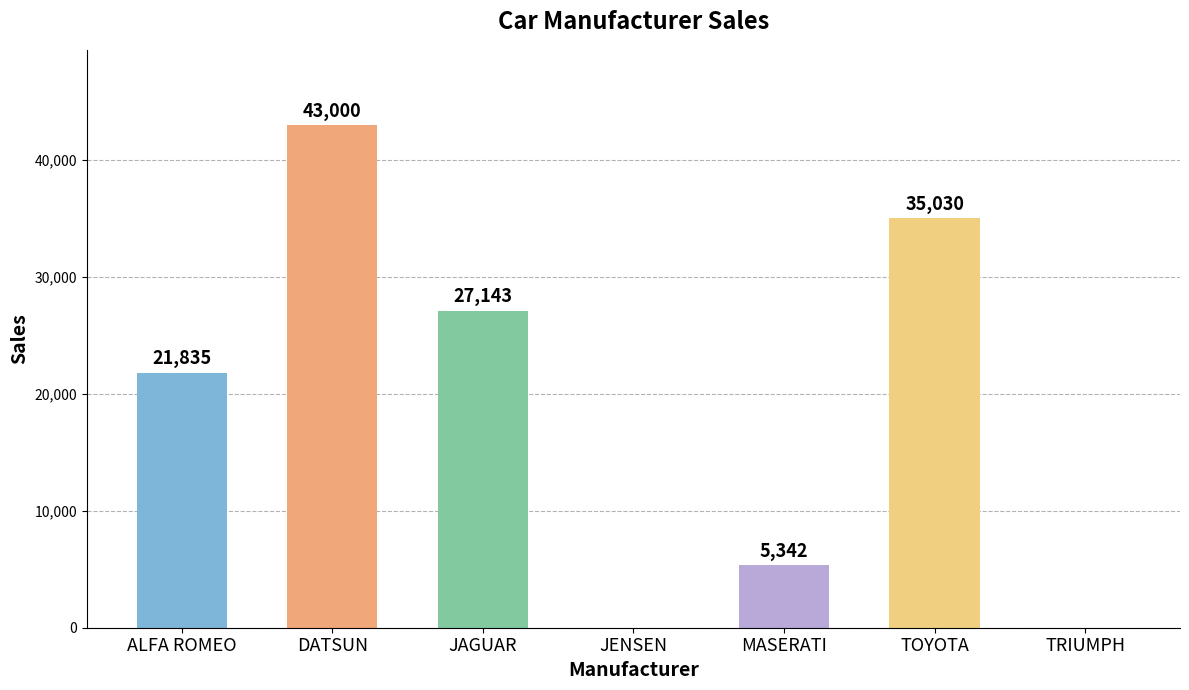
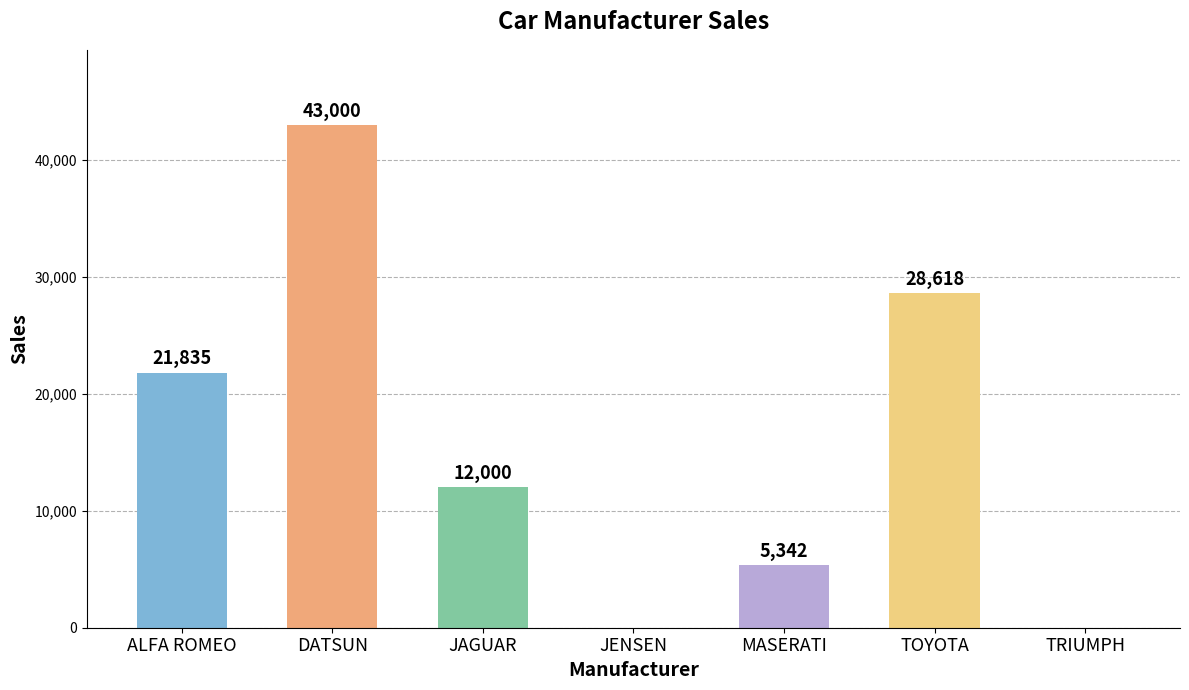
  {
    "ALFA ROMEO": "21,835",
    "DATSUN": "43,000",
-   "JAGUAR": "27,143",
+   "JAGUAR": "12,000",
    "MASERATI": "5,342",
-   "TOYOTA": "35,030"
+   "TOYOTA": "28,618"
  }
